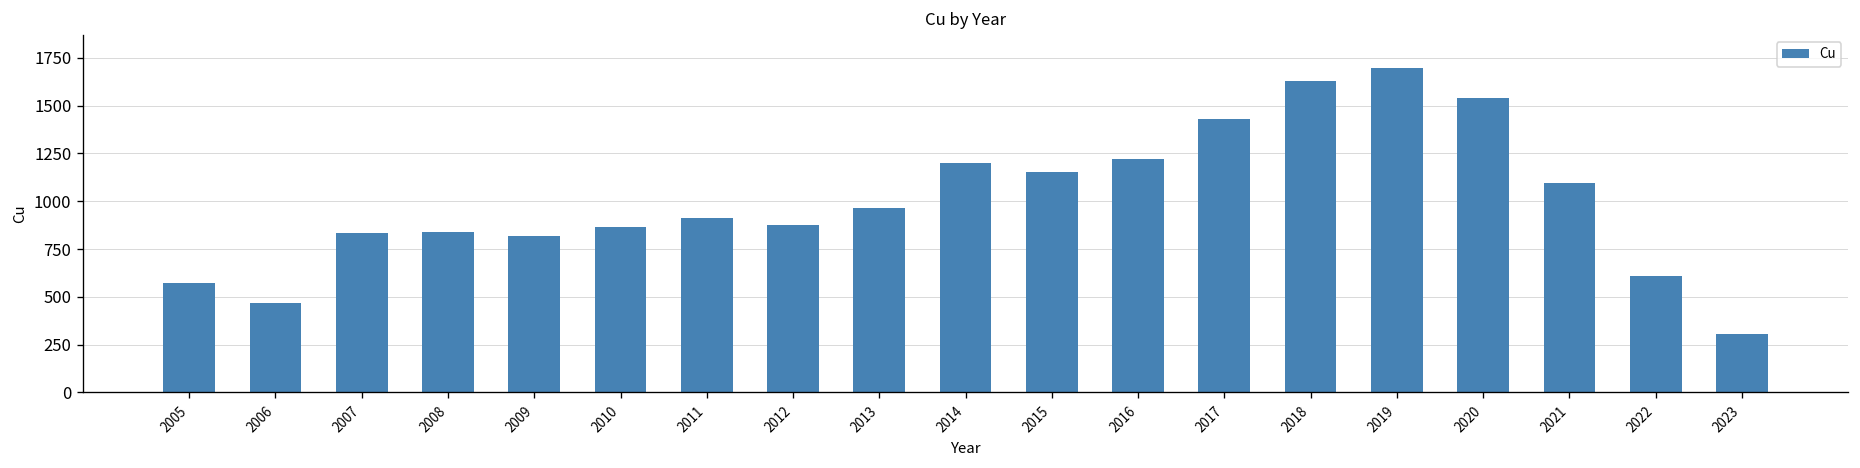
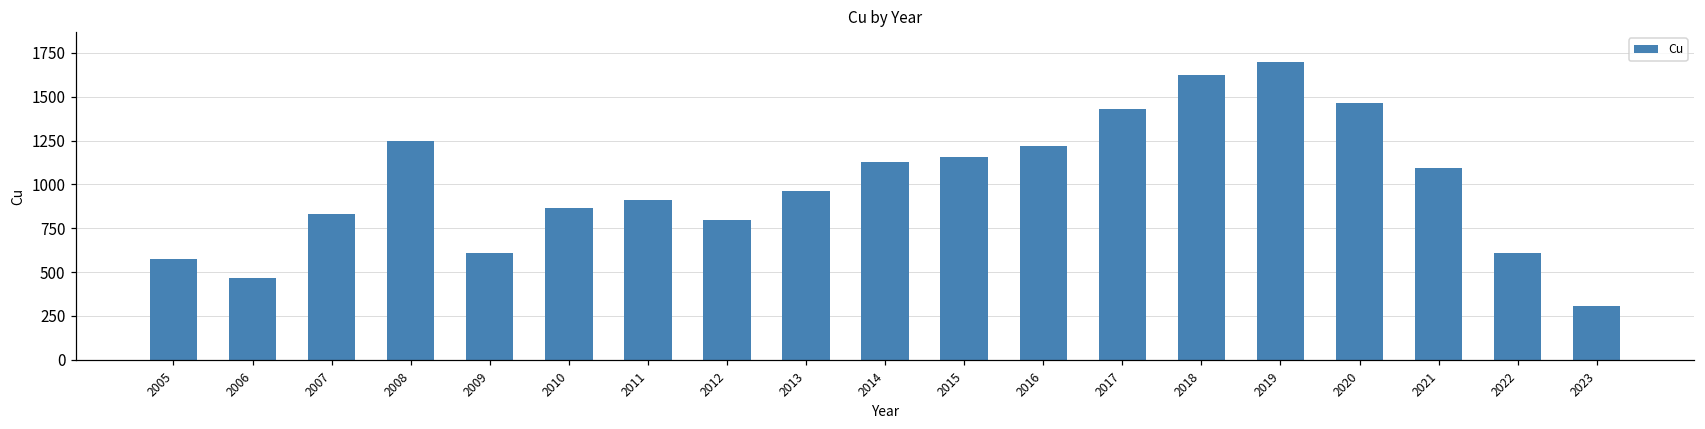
  {
    "2005": 570,
    "2006": 470,
    "2007": 830,
-   "2008": 840,
-   "2009": 820,
+   "2008": 1250,
+   "2009": 610,
    "2010": 860,
    "2011": 910,
-   "2012": 880,
+   "2012": 800,
    "2013": 960,
-   "2014": 1200,
+   "2014": 1130,
    "2015": 1150,
    "2016": 1220,
    "2017": 1430,
    "2018": 1630,
    "2019": 1700,
-   "2020": 1540,
+   "2020": 1470,
    "2021": 1100,
    "2022": 610,
    "2023": 310
  }
